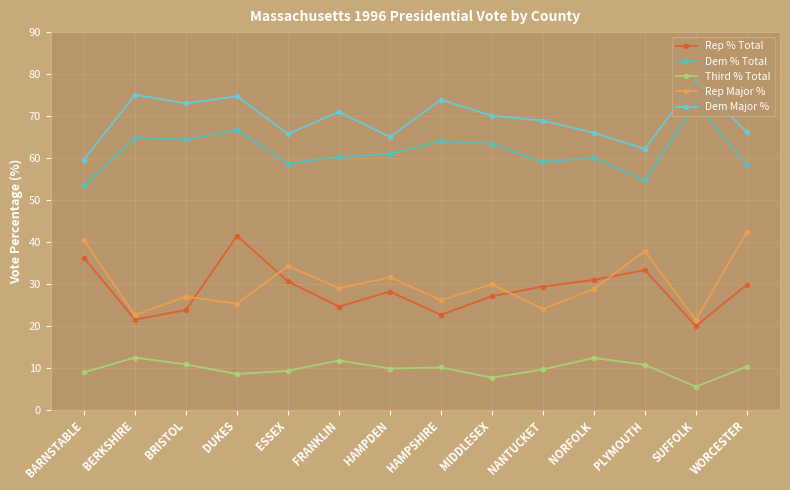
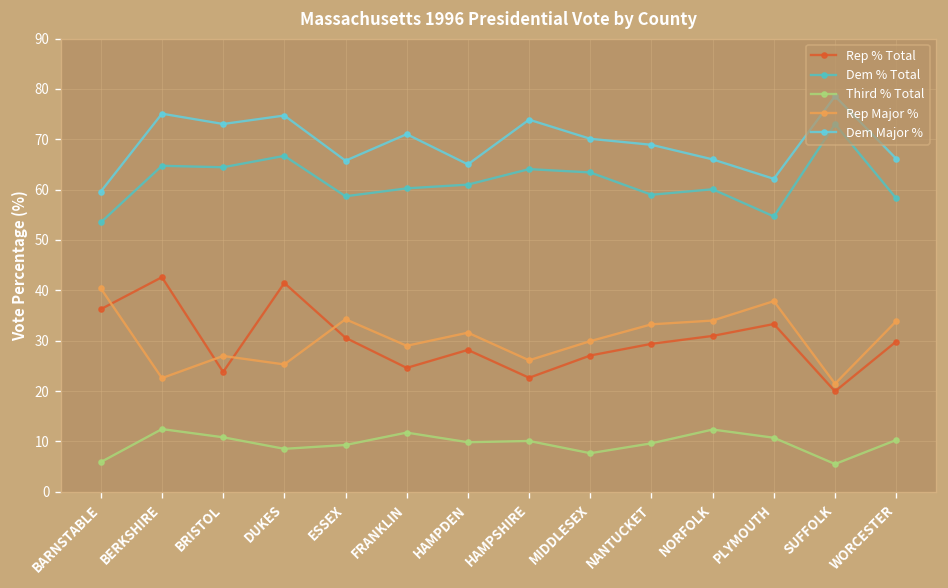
  {
    "Rep % Total": {
      "BARNSTABLE": 36,
-     "BERKSHIRE": 21,
+     "BERKSHIRE": 43,
      "BRISTOL": 24,
      "DUKES": 41,
      "ESSEX": 31,
      "FRANKLIN": 25,
      "HAMPDEN": 28,
      "HAMPSHIRE": 23,
      "MIDDLESEX": 27,
      "NANTUCKET": 29,
      "NORFOLK": 31,
      "PLYMOUTH": 33,
      "SUFFOLK": 20,
      "WORCESTER": 30
    },
    "Third % Total": {
-     "BARNSTABLE": 9,
+     "BARNSTABLE": 6,
      "BERKSHIRE": 12,
      "BRISTOL": 11,
      "DUKES": 9,
      "ESSEX": 9,
      "FRANKLIN": 12,
      "HAMPDEN": 10,
      "HAMPSHIRE": 10,
      "MIDDLESEX": 8,
      "NANTUCKET": 10,
      "NORFOLK": 12,
      "PLYMOUTH": 11,
      "SUFFOLK": 6,
      "WORCESTER": 10
    },
    "Rep Major %": {
      "BARNSTABLE": 40,
      "BERKSHIRE": 23,
      "BRISTOL": 27,
      "DUKES": 25,
      "ESSEX": 34,
      "FRANKLIN": 29,
      "HAMPDEN": 32,
      "HAMPSHIRE": 26,
      "MIDDLESEX": 30,
-     "NANTUCKET": 24,
-     "NORFOLK": 29,
+     "NANTUCKET": 33,
+     "NORFOLK": 34,
      "PLYMOUTH": 38,
      "SUFFOLK": 21,
-     "WORCESTER": 42
+     "WORCESTER": 34
    }
  }
